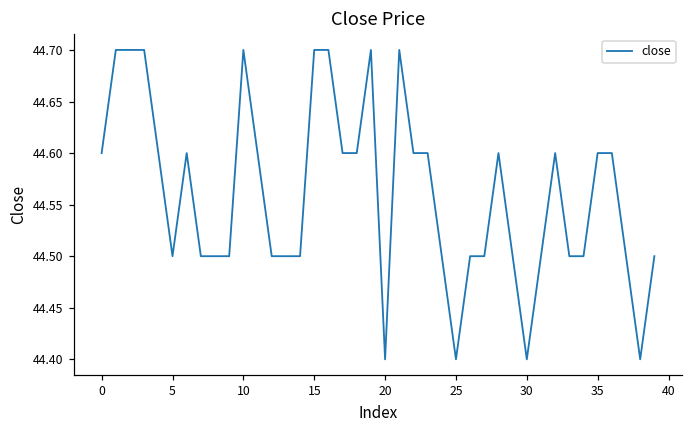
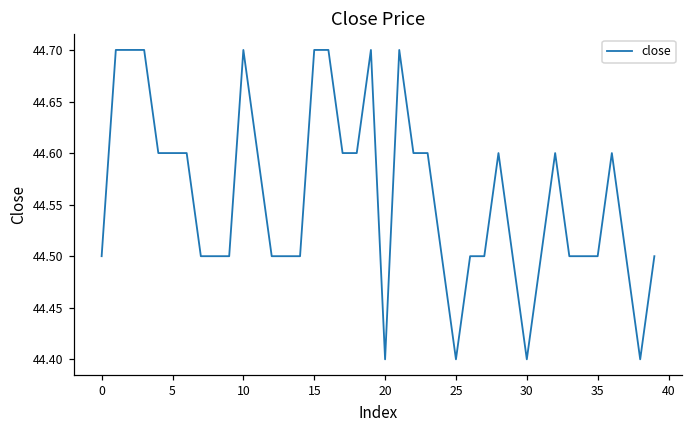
  {
-   "0": 44.6,
-   "5": 44.5,
+   "0": 44.5,
+   "5": 44.6,
    "10": 44.7,
    "15": 44.7,
    "20": 44.4,
    "25": 44.4,
    "30": 44.4,
-   "35": 44.6
+   "35": 44.5
  }
